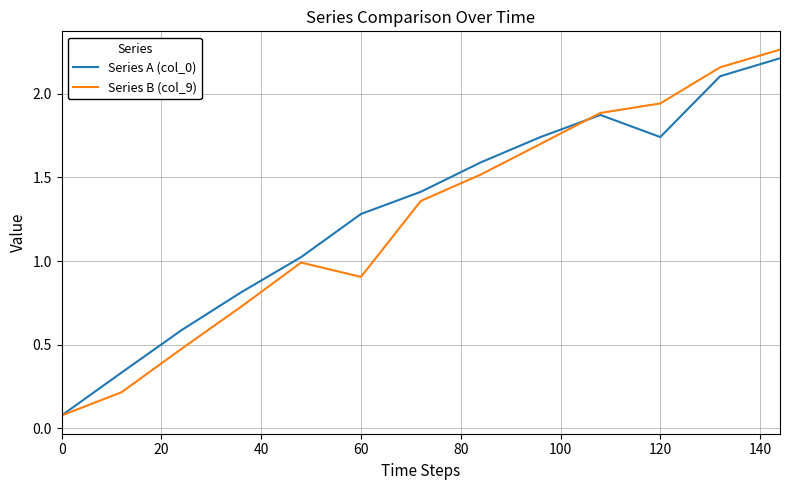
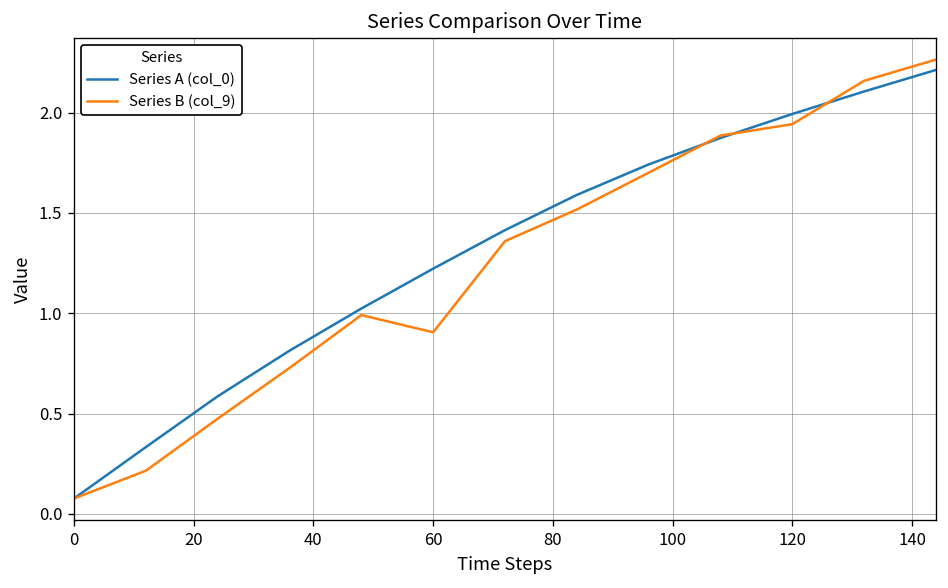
  {
    "Series A (col_0)": {
-     "60": 1.28,
-     "120": 1.74
+     "60": 1.22,
+     "120": 1.99
    },
    "Series B (col_9)": {
      "60": 0.91,
      "120": 1.94
    }
  }
